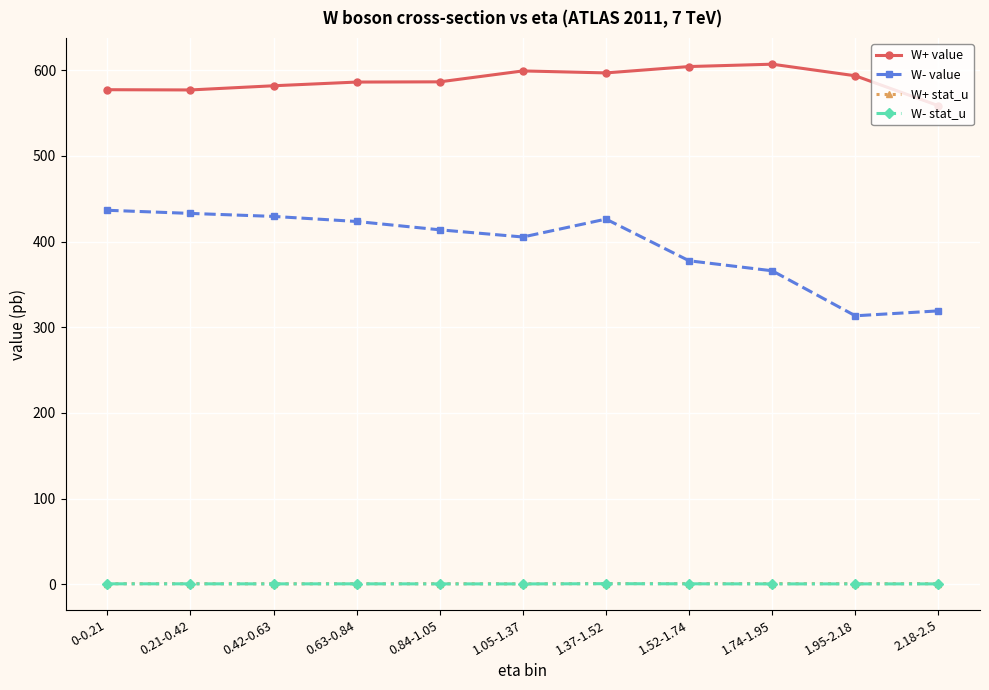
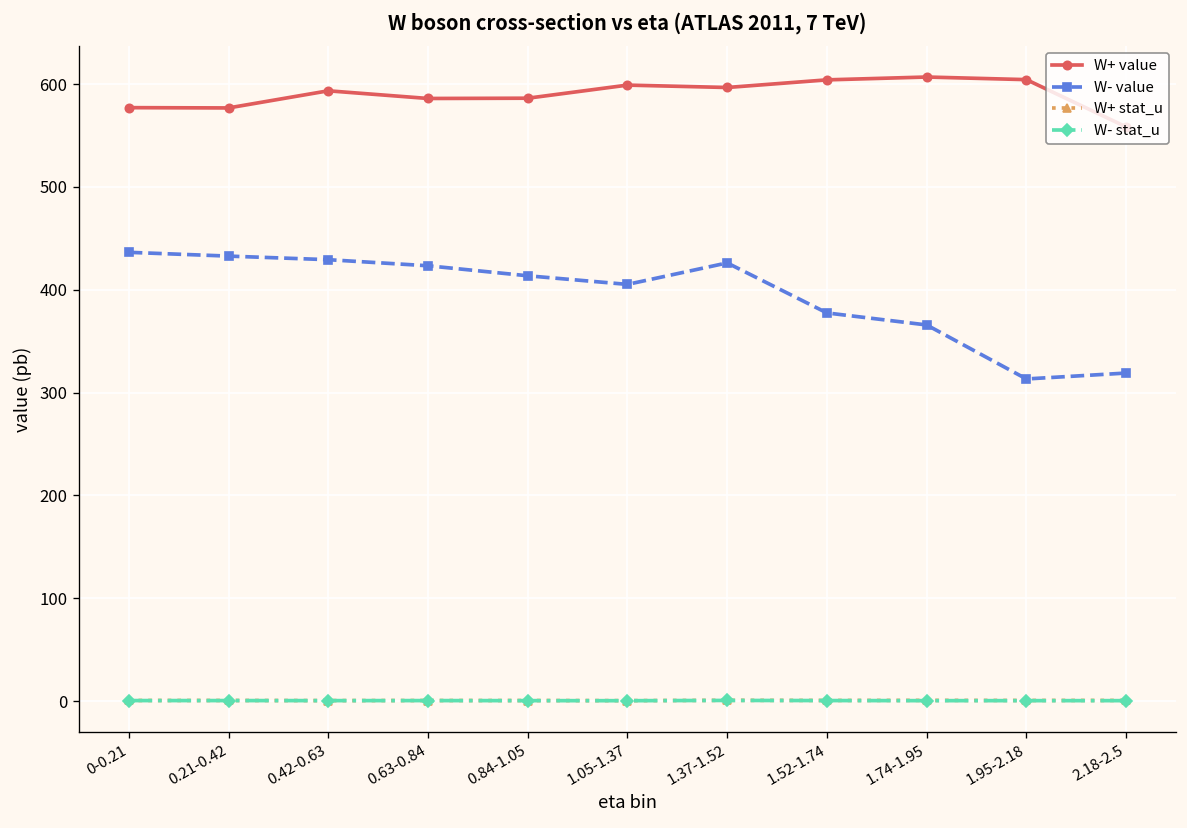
  {
    "W+ value": {
      "0-0.21": 580,
      "0.21-0.42": 580,
-     "0.42-0.63": 580,
+     "0.42-0.63": 590,
      "0.63-0.84": 590,
      "0.84-1.05": 590,
      "1.05-1.37": 600,
      "1.37-1.52": 600,
      "1.52-1.74": 600,
      "1.74-1.95": 610,
-     "1.95-2.18": 590
+     "1.95-2.18": 600
    },
    "W- value": {
      "0-0.21": 440,
      "0.21-0.42": 430,
      "0.42-0.63": 430,
      "0.63-0.84": 420,
      "0.84-1.05": 410,
      "1.05-1.37": 410,
      "1.37-1.52": 430,
      "1.52-1.74": 380,
      "1.74-1.95": 370,
      "1.95-2.18": 310,
      "2.18-2.5": 320
    },
    "W- stat_u": {
      "0-0.21": 0,
      "0.21-0.42": 0,
      "0.42-0.63": 0,
      "0.63-0.84": 0,
      "0.84-1.05": 0,
      "1.05-1.37": 0,
      "1.37-1.52": 0,
      "1.52-1.74": 0,
      "1.74-1.95": 0,
      "1.95-2.18": 0,
      "2.18-2.5": 0
    }
  }
